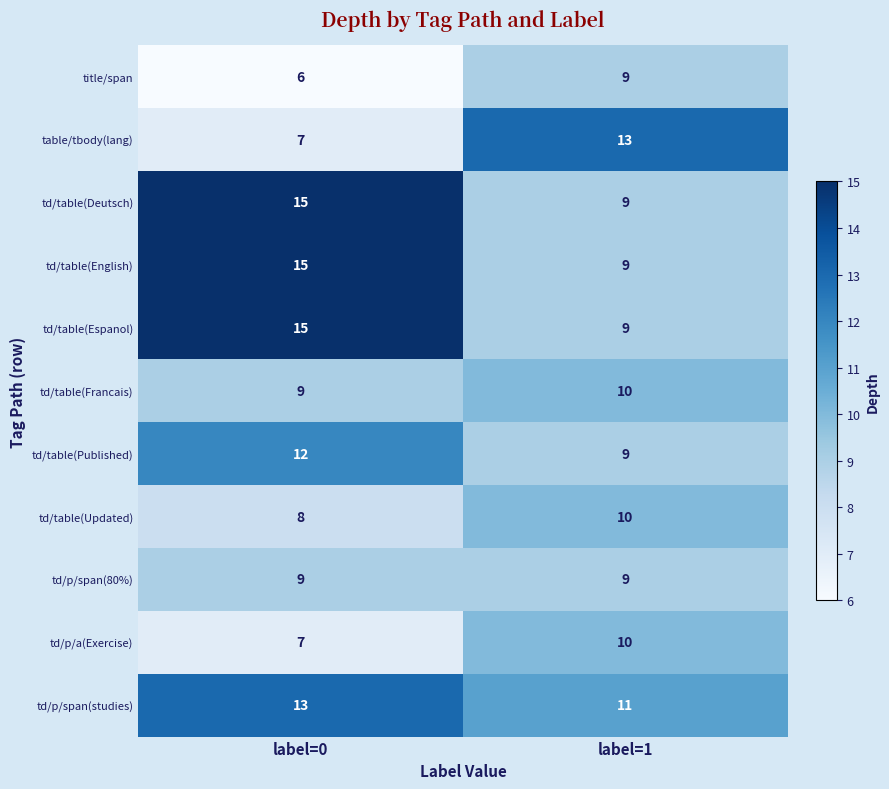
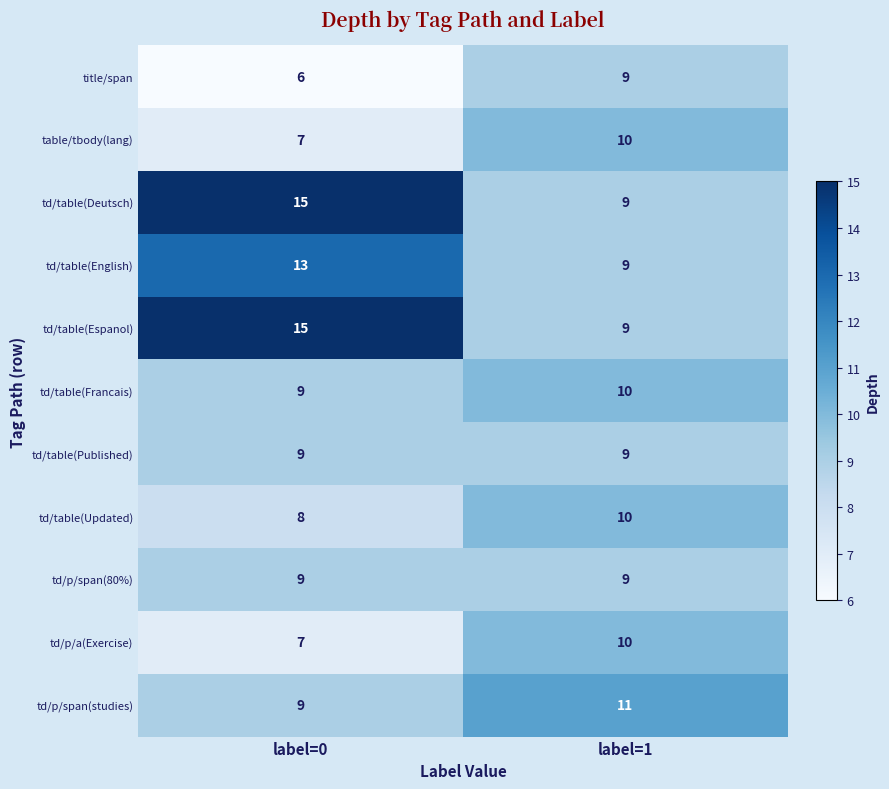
  {
    "title/span": {
      "label=0": 6,
      "label=1": 9
    },
    "table/tbody(lang)": {
      "label=0": 7,
-     "label=1": 13
+     "label=1": 10
    },
    "td/table(Deutsch)": {
      "label=0": 15,
      "label=1": 9
    },
    "td/table(English)": {
-     "label=0": 15,
+     "label=0": 13,
      "label=1": 9
    },
    "td/table(Espanol)": {
      "label=0": 15,
      "label=1": 9
    },
    "td/table(Francais)": {
      "label=0": 9,
      "label=1": 10
    },
    "td/table(Published)": {
-     "label=0": 12,
+     "label=0": 9,
      "label=1": 9
    },
    "td/table(Updated)": {
      "label=0": 8,
      "label=1": 10
    },
    "td/p/span(80%)": {
      "label=0": 9,
      "label=1": 9
    },
    "td/p/a(Exercise)": {
      "label=0": 7,
      "label=1": 10
    },
    "td/p/span(studies)": {
-     "label=0": 13,
+     "label=0": 9,
      "label=1": 11
    }
  }
